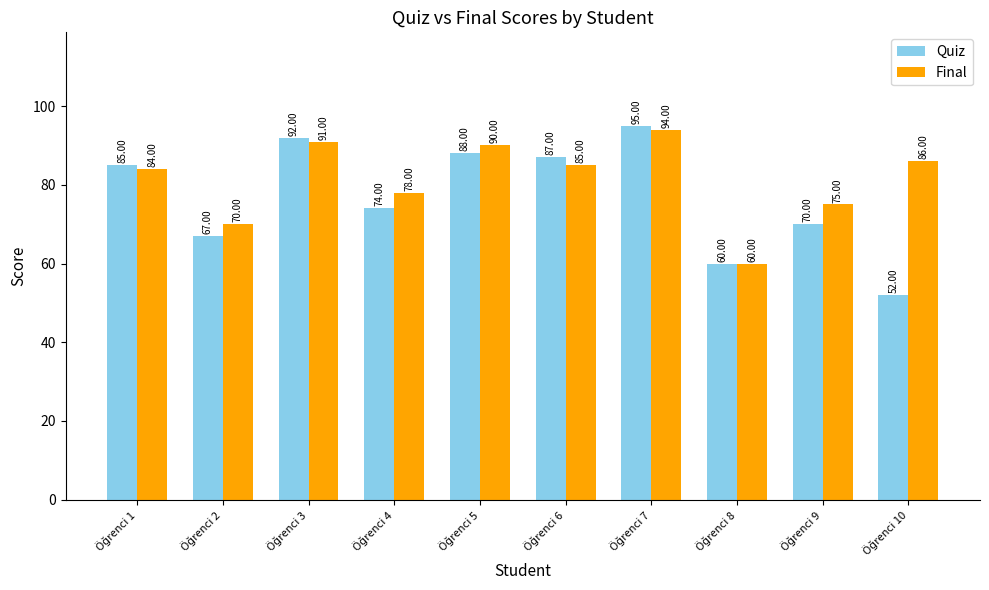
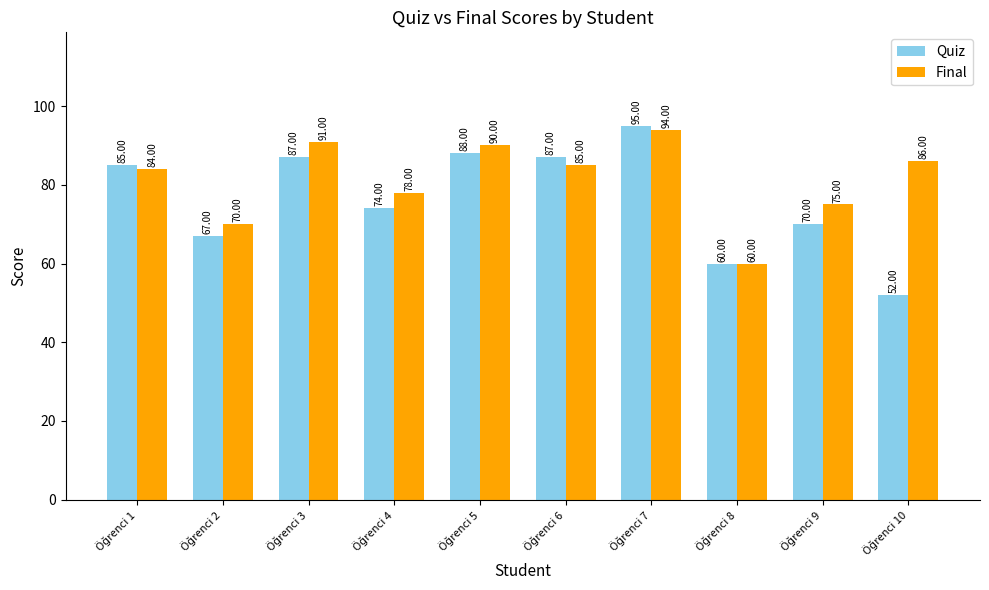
  {
    "Quiz": {
      "Öğrenci 1": 85.00,
      "Öğrenci 2": 67.00,
-     "Öğrenci 3": 92.00,
+     "Öğrenci 3": 87.00,
      "Öğrenci 4": 74.00,
      "Öğrenci 5": 88.00,
      "Öğrenci 6": 87.00,
      "Öğrenci 7": 95.00,
      "Öğrenci 8": 60.00,
      "Öğrenci 9": 70.00,
      "Öğrenci 10": 52.00
    },
    "Final": {
      "Öğrenci 1": 84.00,
      "Öğrenci 2": 70.00,
      "Öğrenci 3": 91.00,
      "Öğrenci 4": 78.00,
      "Öğrenci 5": 90.00,
      "Öğrenci 6": 85.00,
      "Öğrenci 7": 94.00,
      "Öğrenci 8": 60.00,
      "Öğrenci 9": 75.00,
      "Öğrenci 10": 86.00
    }
  }
